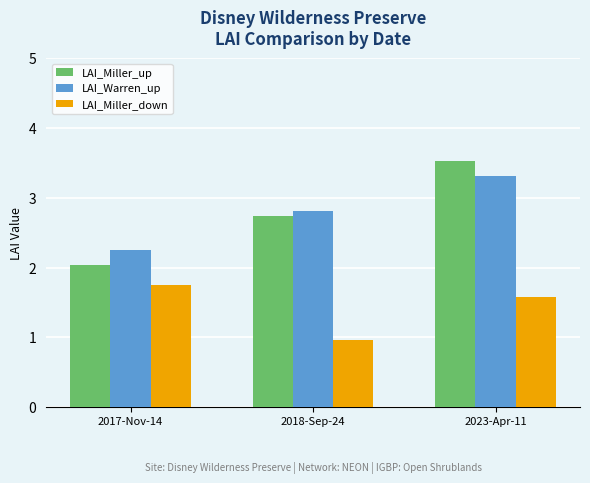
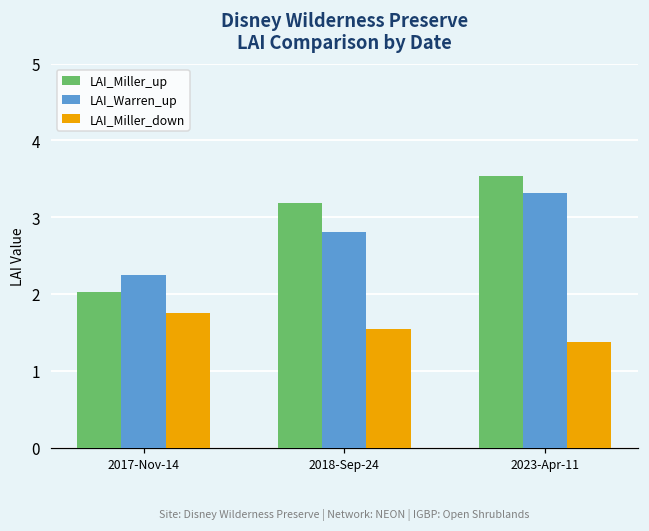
  {
    "LAI_Miller_up": {
      "2017-Nov-14": 2.0,
-     "2018-Sep-24": 2.7,
+     "2018-Sep-24": 3.2,
      "2023-Apr-11": 3.5
    },
    "LAI_Warren_up": {
      "2017-Nov-14": 2.3,
      "2018-Sep-24": 2.8,
      "2023-Apr-11": 3.3
    },
    "LAI_Miller_down": {
      "2017-Nov-14": 1.8,
-     "2018-Sep-24": 1.0,
-     "2023-Apr-11": 1.6
+     "2018-Sep-24": 1.5,
+     "2023-Apr-11": 1.4
    }
  }
